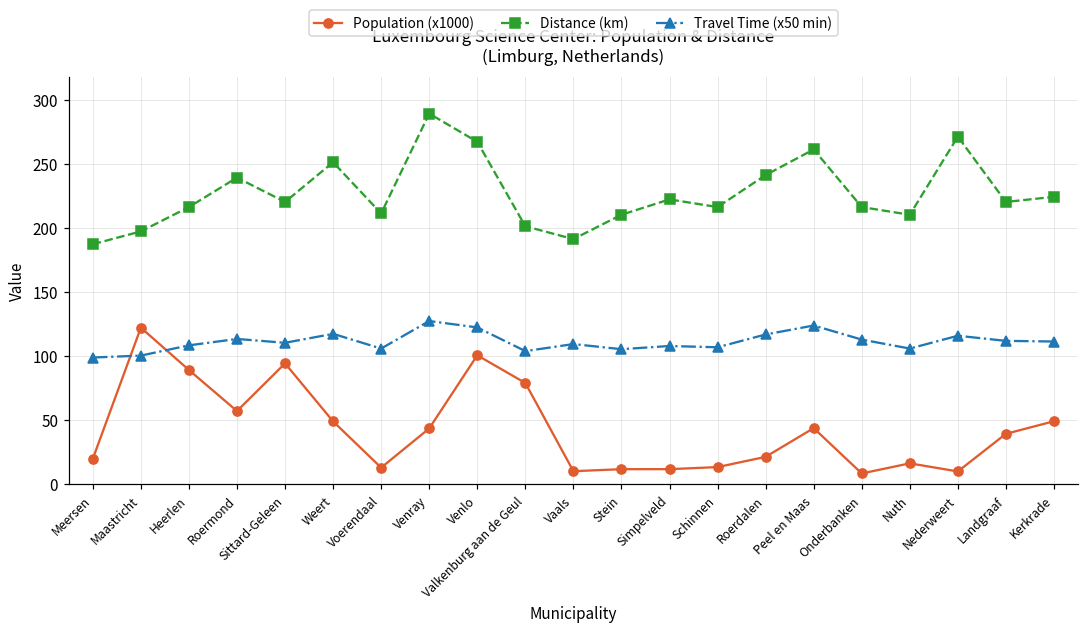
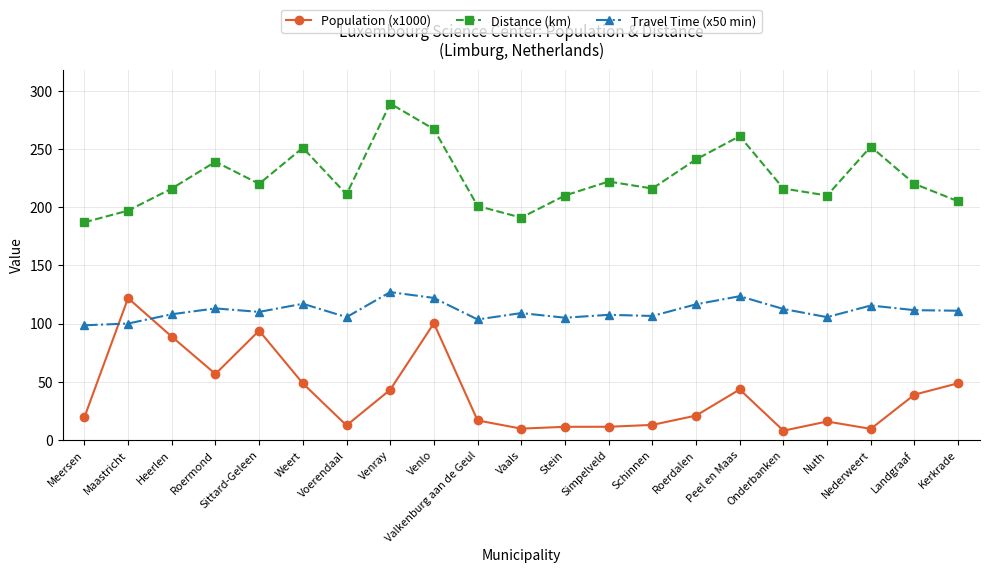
  {
    "Population (x1000)": {
      "Meersen": 19,
      "Maastricht": 122,
      "Heerlen": 89,
      "Roermond": 57,
      "Sittard-Geleen": 94,
      "Weert": 49,
      "Voerendaal": 12,
      "Venray": 43,
      "Venlo": 100,
-     "Valkenburg aan de Geul": 79,
+     "Valkenburg aan de Geul": 17,
      "Vaals": 10,
      "Stein": 11,
      "Simpelveld": 11,
      "Schinnen": 13,
      "Roerdalen": 21,
      "Peel en Maas": 43,
      "Onderbanken": 8,
      "Nuth": 16,
      "Nederweert": 10,
      "Landgraaf": 39,
      "Kerkrade": 49
    },
    "Distance (km)": {
      "Meersen": 187,
      "Maastricht": 197,
      "Heerlen": 216,
      "Roermond": 239,
      "Sittard-Geleen": 220,
      "Weert": 251,
      "Voerendaal": 211,
      "Venray": 289,
      "Venlo": 267,
      "Valkenburg aan de Geul": 201,
      "Vaals": 191,
      "Stein": 210,
      "Simpelveld": 222,
      "Schinnen": 216,
      "Roerdalen": 241,
      "Peel en Maas": 261,
      "Onderbanken": 216,
      "Nuth": 210,
-     "Nederweert": 271,
+     "Nederweert": 252,
      "Landgraaf": 220,
-     "Kerkrade": 224
+     "Kerkrade": 205
    },
    "Travel Time (x50 min)": {
      "Meersen": 99,
      "Maastricht": 100,
      "Heerlen": 108,
      "Roermond": 113,
      "Sittard-Geleen": 110,
      "Weert": 117,
      "Voerendaal": 106,
      "Venray": 127,
      "Venlo": 122,
      "Valkenburg aan de Geul": 103,
      "Vaals": 109,
      "Stein": 105,
      "Simpelveld": 108,
      "Schinnen": 107,
      "Roerdalen": 117,
      "Peel en Maas": 124,
      "Onderbanken": 113,
      "Nuth": 106,
      "Nederweert": 116,
      "Landgraaf": 112,
      "Kerkrade": 111
    }
  }
